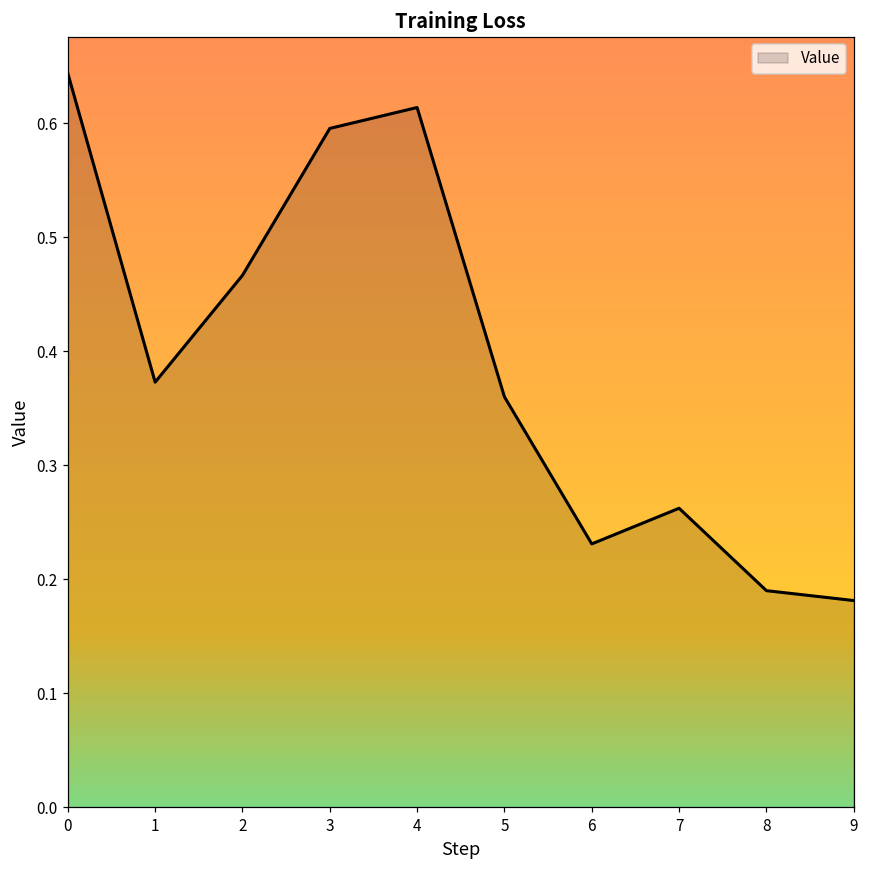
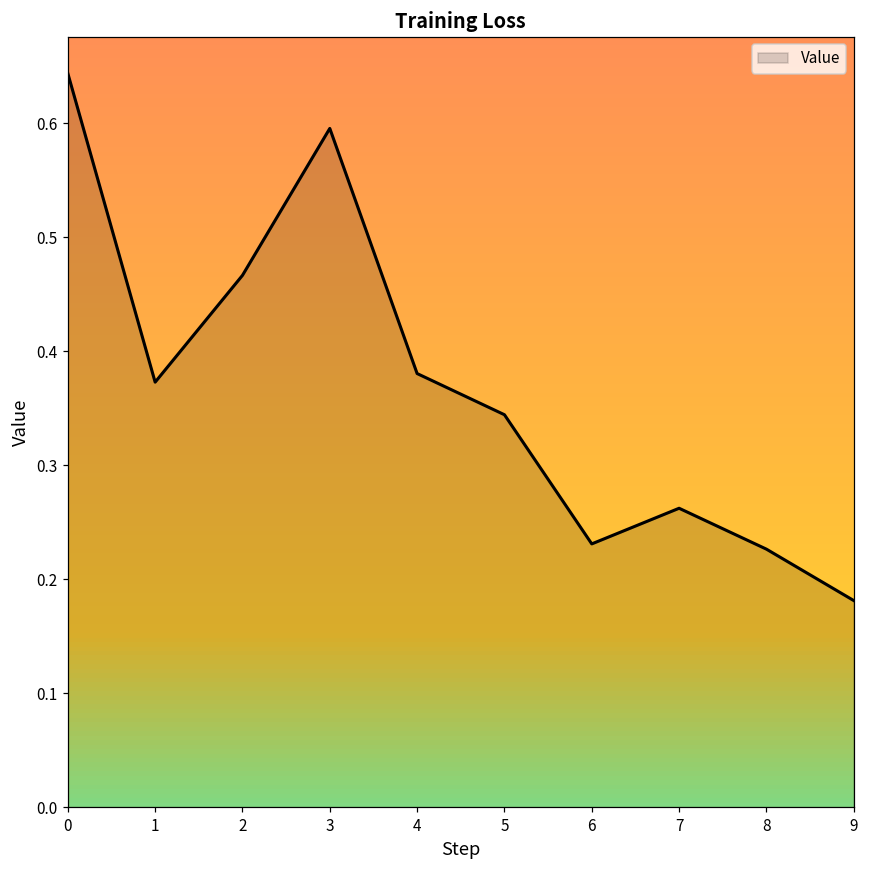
  {
    "0": 0.644,
    "1": 0.373,
    "2": 0.466,
    "3": 0.595,
-   "4": 0.614,
-   "5": 0.360,
+   "4": 0.380,
+   "5": 0.344,
    "6": 0.231,
    "7": 0.262,
-   "8": 0.190,
+   "8": 0.226,
    "9": 0.181
  }
